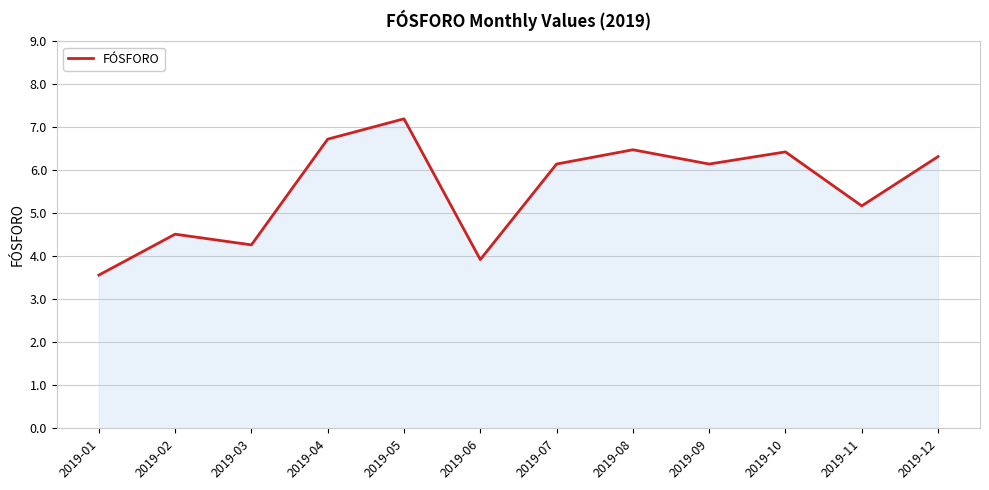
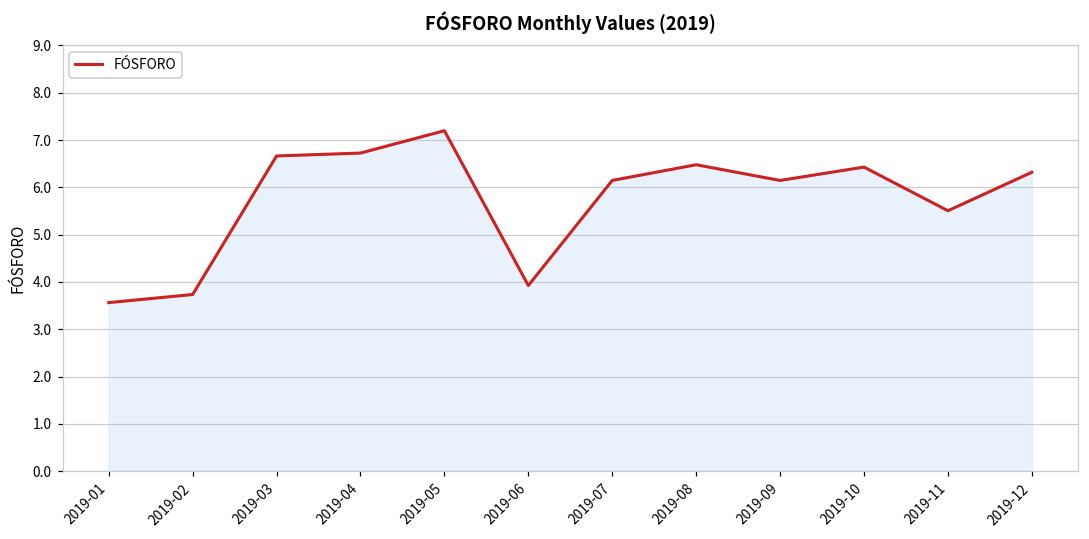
  {
    "2019-01": 3.6,
-   "2019-02": 4.5,
-   "2019-03": 4.3,
+   "2019-02": 3.7,
+   "2019-03": 6.7,
    "2019-04": 6.7,
    "2019-05": 7.2,
    "2019-06": 3.9,
    "2019-07": 6.1,
    "2019-08": 6.5,
    "2019-09": 6.1,
    "2019-10": 6.4,
-   "2019-11": 5.2,
+   "2019-11": 5.5,
    "2019-12": 6.3
  }
